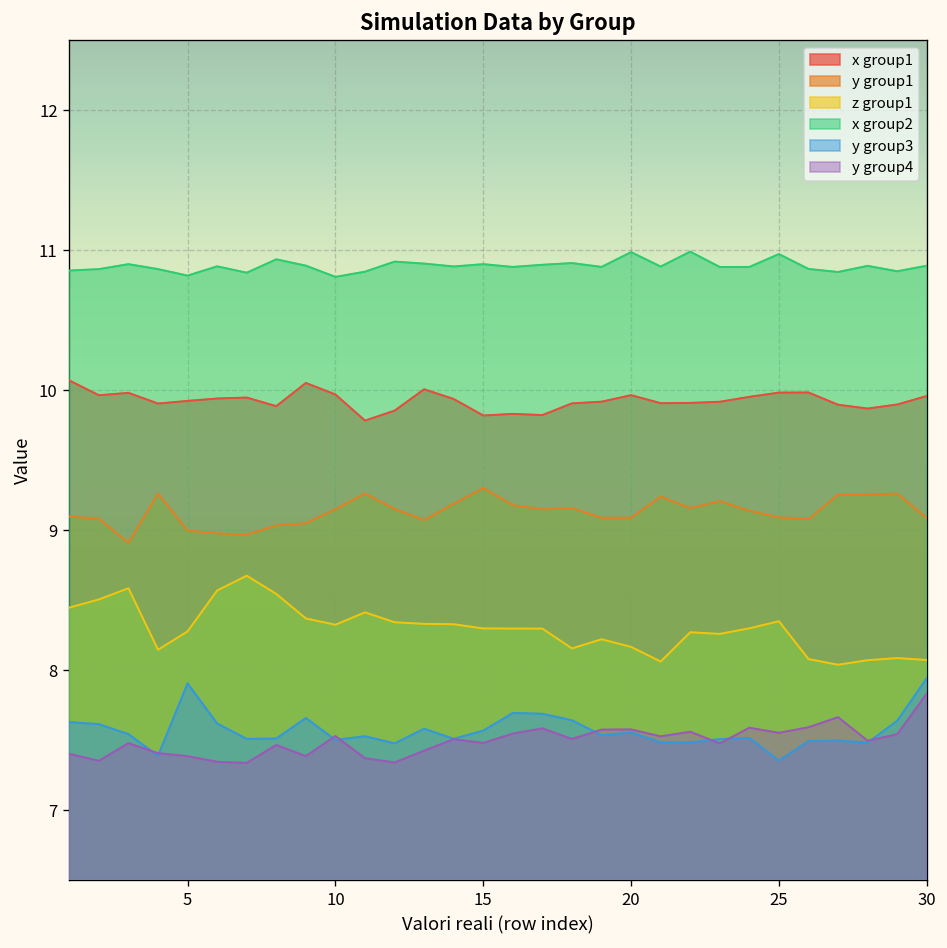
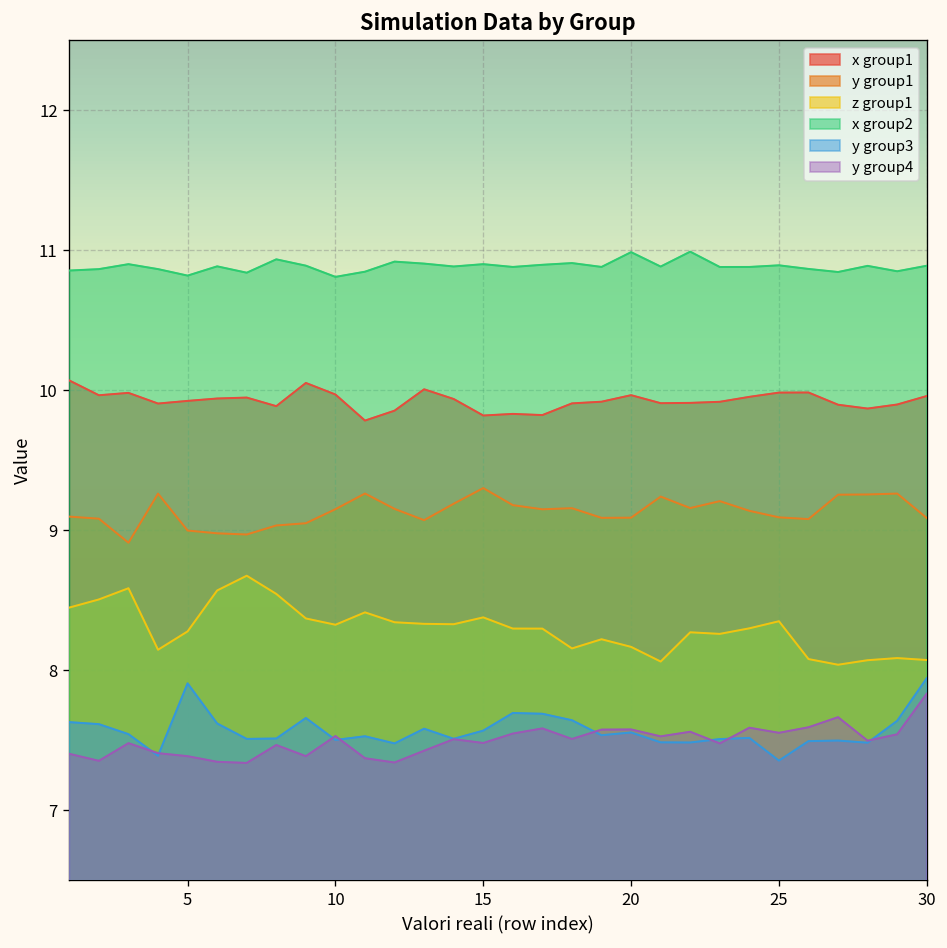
  {
    "z group1": {
      "5": 8.28,
      "10": 8.33,
-     "15": 8.30,
+     "15": 8.38,
      "20": 8.17,
      "25": 8.35,
      "30": 8.07
    },
    "x group2": {
      "5": 10.82,
      "10": 10.81,
      "15": 10.90,
      "20": 10.99,
-     "25": 10.97,
+     "25": 10.89,
      "30": 10.89
    },
    "y group3": {
      "5": 7.91,
      "10": 7.50,
      "15": 7.57,
      "25": 7.36,
      "30": 7.94
    },
    "y group4": {
      "5": 7.39,
      "10": 7.53,
      "15": 7.48,
      "25": 7.55,
      "30": 7.83
    }
  }
